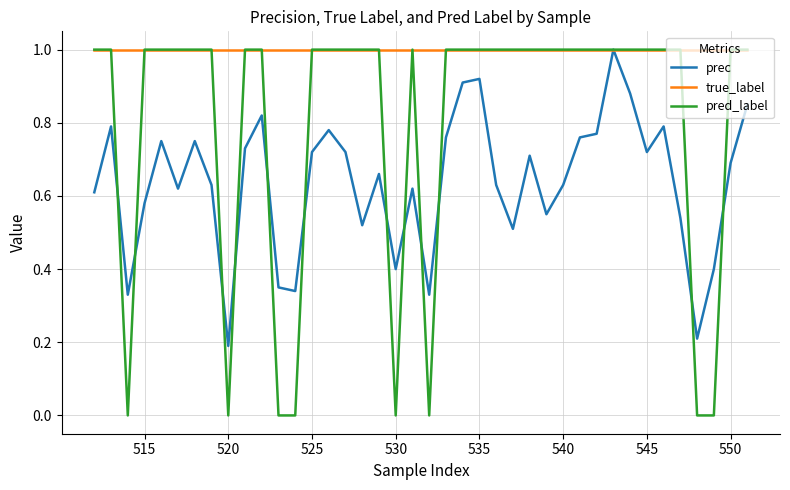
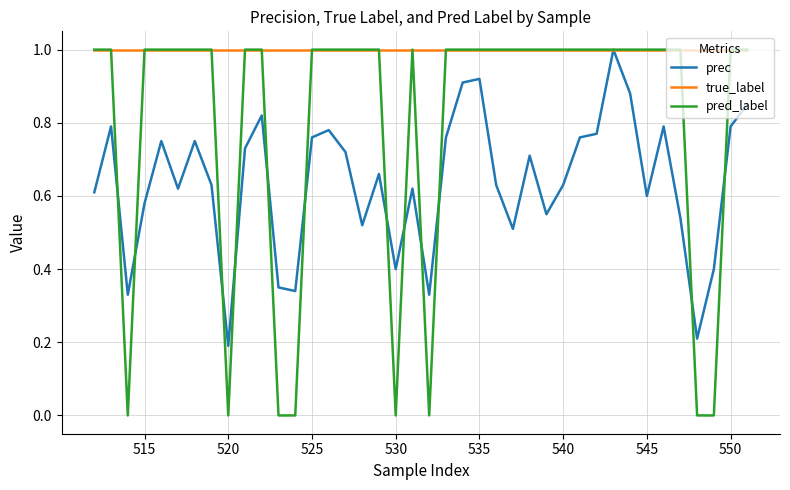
  {
    "prec": {
      "515": 0.58,
      "520": 0.19,
-     "525": 0.72,
+     "525": 0.76,
      "530": 0.40,
      "535": 0.92,
      "540": 0.63,
-     "545": 0.72,
-     "550": 0.69
+     "545": 0.60,
+     "550": 0.79
    },
    "true_label": {
      "520": 1.00,
      "530": 1.00
    },
    "pred_label": {
      "520": 0.00,
      "530": 0.00
    }
  }
